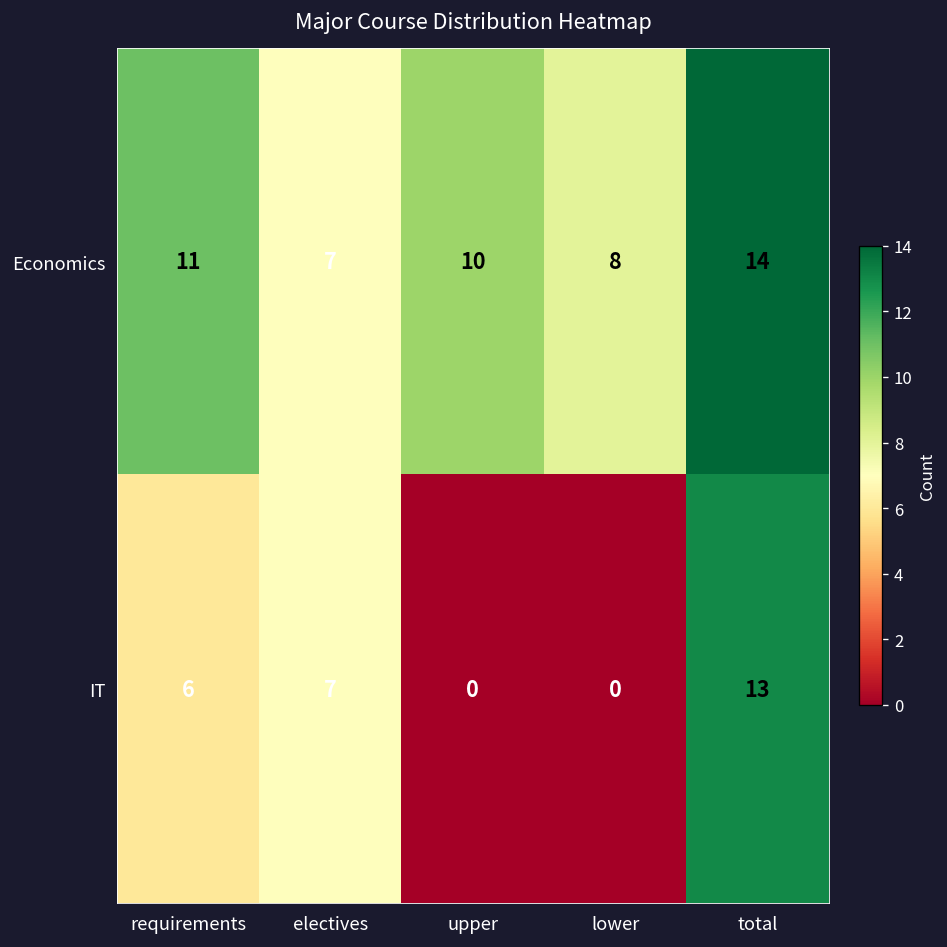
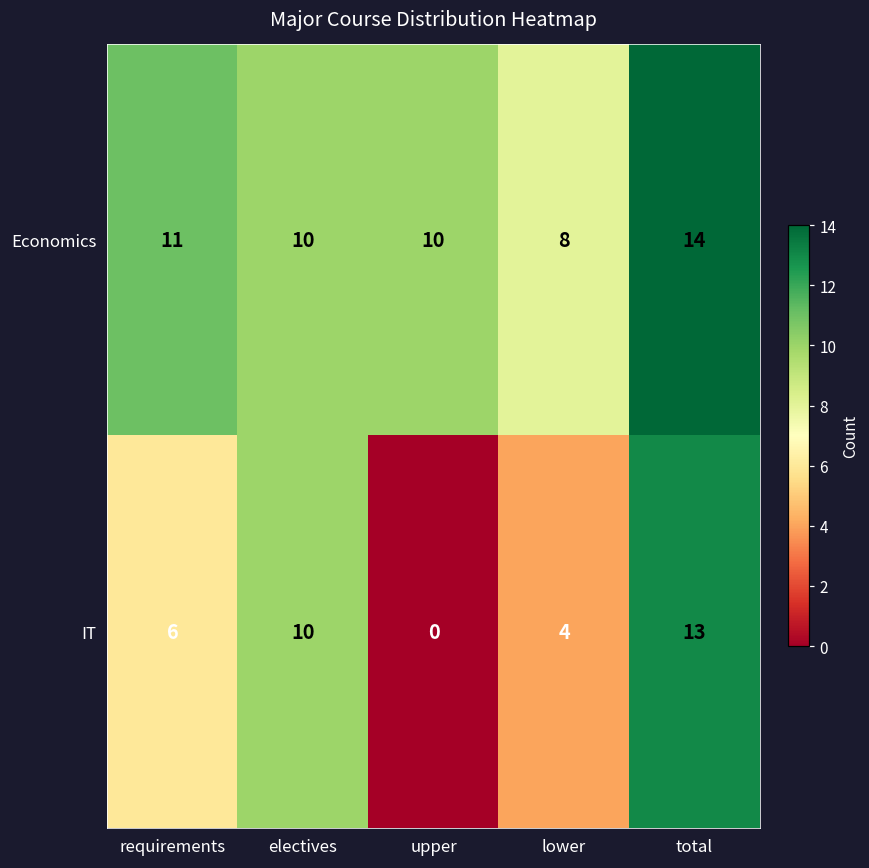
  {
    "Economics": {
      "requirements": 11,
-     "electives": 7,
+     "electives": 10,
      "upper": 10,
      "lower": 8,
      "total": 14
    },
    "IT": {
      "requirements": 6,
-     "electives": 7,
+     "electives": 10,
      "upper": 0,
-     "lower": 0,
+     "lower": 4,
      "total": 13
    }
  }
